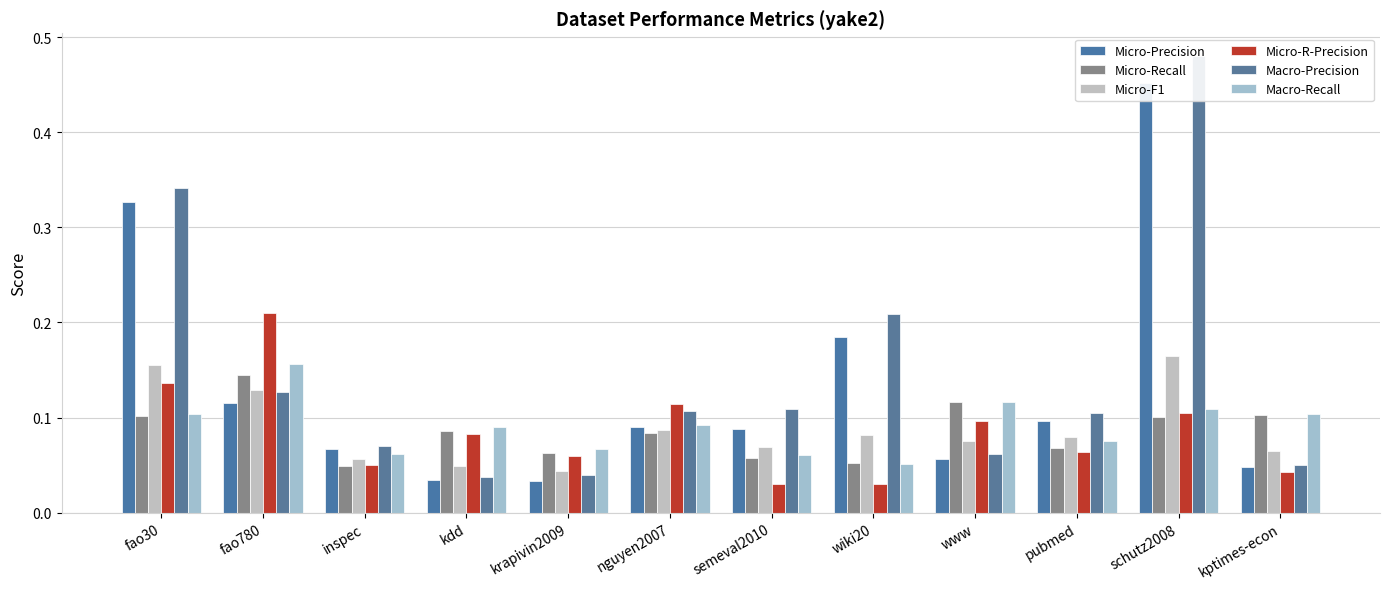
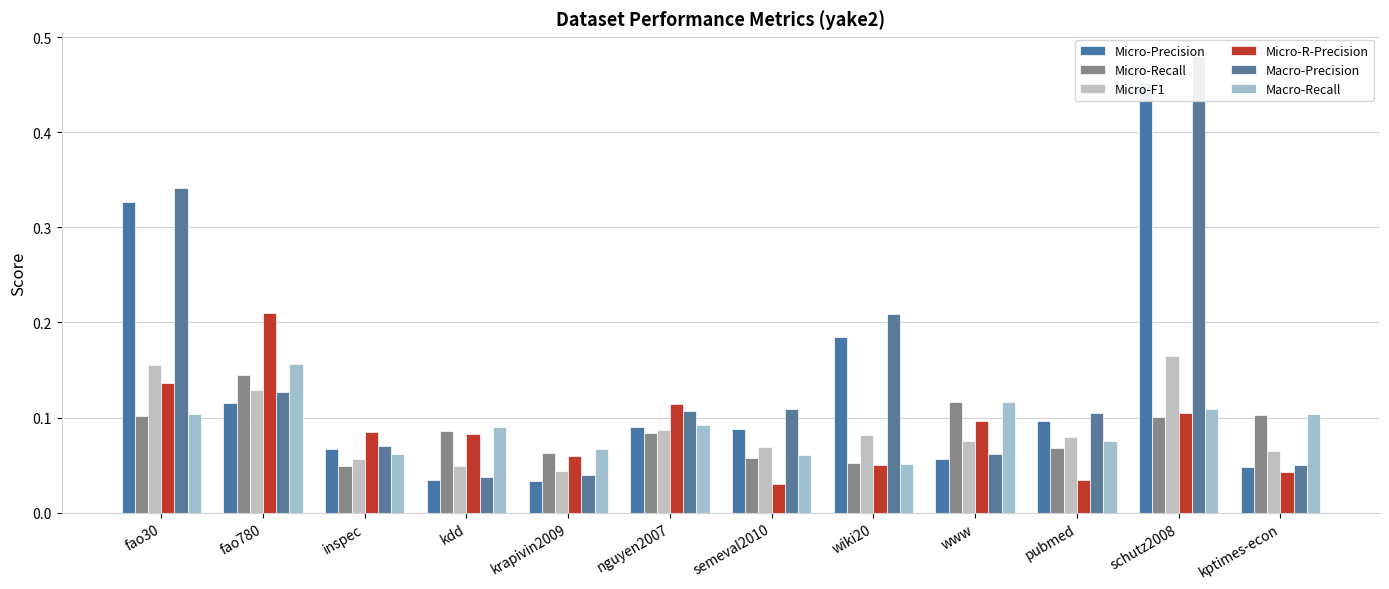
  {
    "Micro-R-Precision": {
      "fao30": 0.14,
      "fao780": 0.21,
-     "inspec": 0.05,
+     "inspec": 0.09,
      "kdd": 0.08,
      "krapivin2009": 0.06,
      "nguyen2007": 0.11,
      "semeval2010": 0.03,
-     "wiki20": 0.03,
+     "wiki20": 0.05,
      "www": 0.10,
-     "pubmed": 0.06,
+     "pubmed": 0.03,
      "schutz2008": 0.11,
      "kptimes-econ": 0.04
    }
  }
